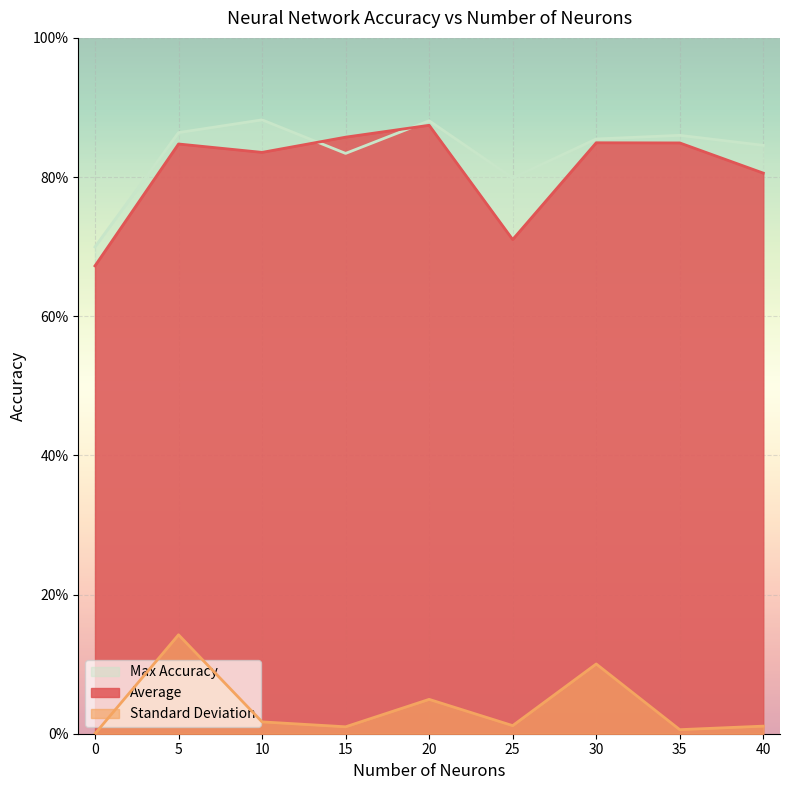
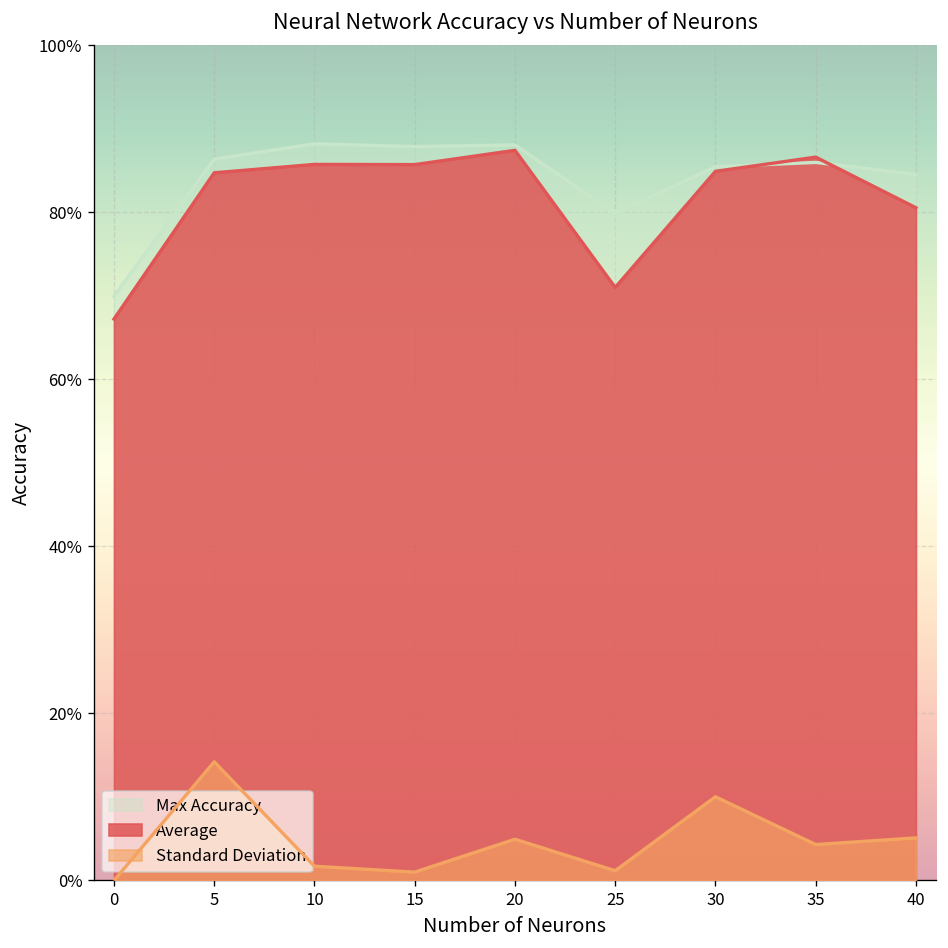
  {
    "Max Accuracy": {
      "0": "70%",
      "5": "86%",
      "10": "88%",
-     "15": "83%",
+     "15": "88%",
      "20": "88%",
      "25": "80%",
      "30": "85%",
      "35": "86%",
      "40": "85%"
    },
    "Average": {
      "0": "67%",
      "5": "85%",
-     "10": "84%",
+     "10": "86%",
      "15": "86%",
      "20": "87%",
      "25": "71%",
      "30": "85%",
-     "35": "85%",
+     "35": "87%",
      "40": "81%"
    },
    "Standard Deviation": {
      "0": "0%",
      "5": "14%",
      "10": "2%",
      "15": "1%",
      "20": "5%",
      "25": "1%",
      "30": "10%",
-     "35": "1%",
-     "40": "1%"
+     "35": "4%",
+     "40": "5%"
    }
  }
